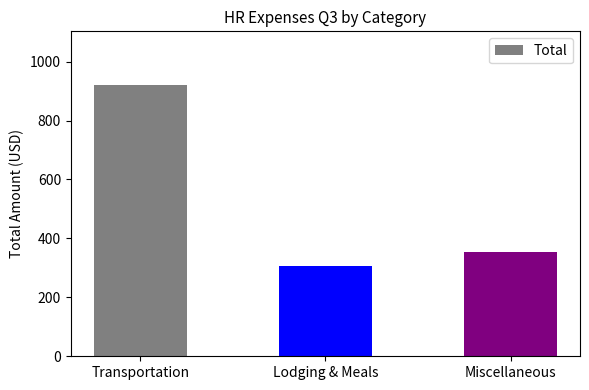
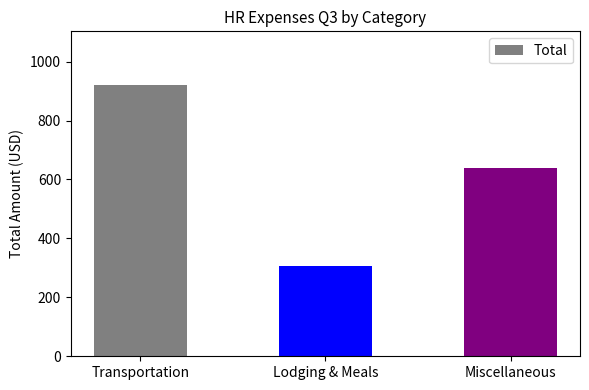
  {
    "Transportation": 920,
    "Lodging & Meals": 310,
-   "Miscellaneous": 350
+   "Miscellaneous": 640
  }
